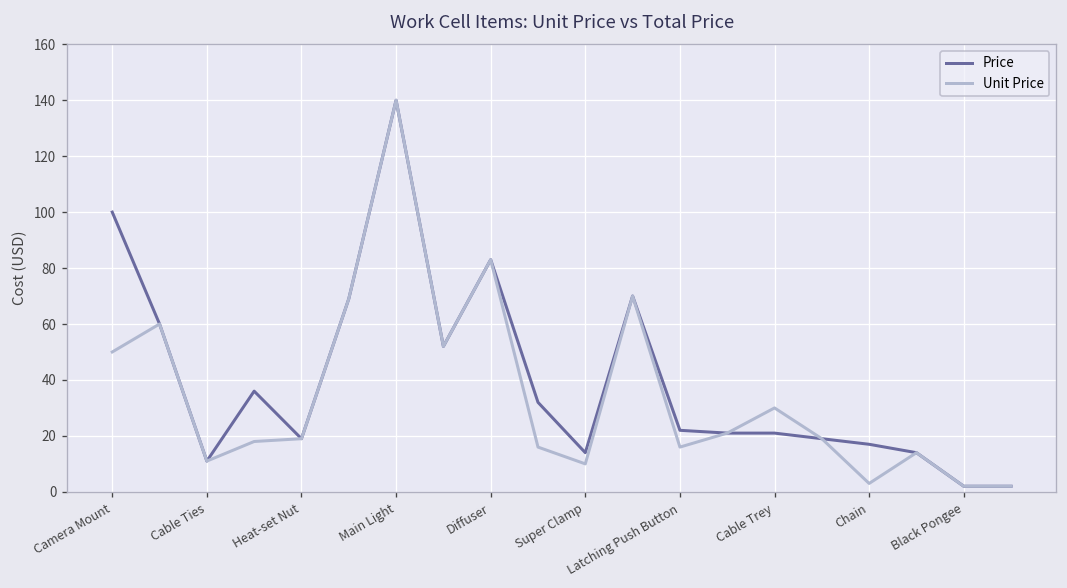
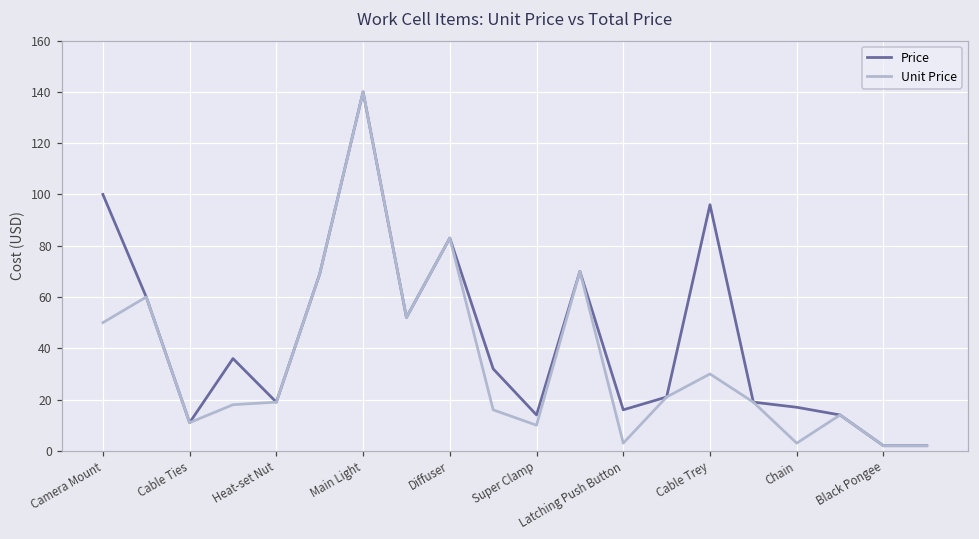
  {
    "Price": {
      "Camera Mount": 100,
      "Super Clamp": 14,
-     "Latching Push Button": 22,
-     "Cable Trey": 21,
+     "Latching Push Button": 16,
+     "Cable Trey": 96,
      "Chain": 17
    },
    "Unit Price": {
      "Camera Mount": 50,
      "Super Clamp": 10,
-     "Latching Push Button": 16,
+     "Latching Push Button": 3,
      "Cable Trey": 30,
      "Chain": 3
    }
  }
